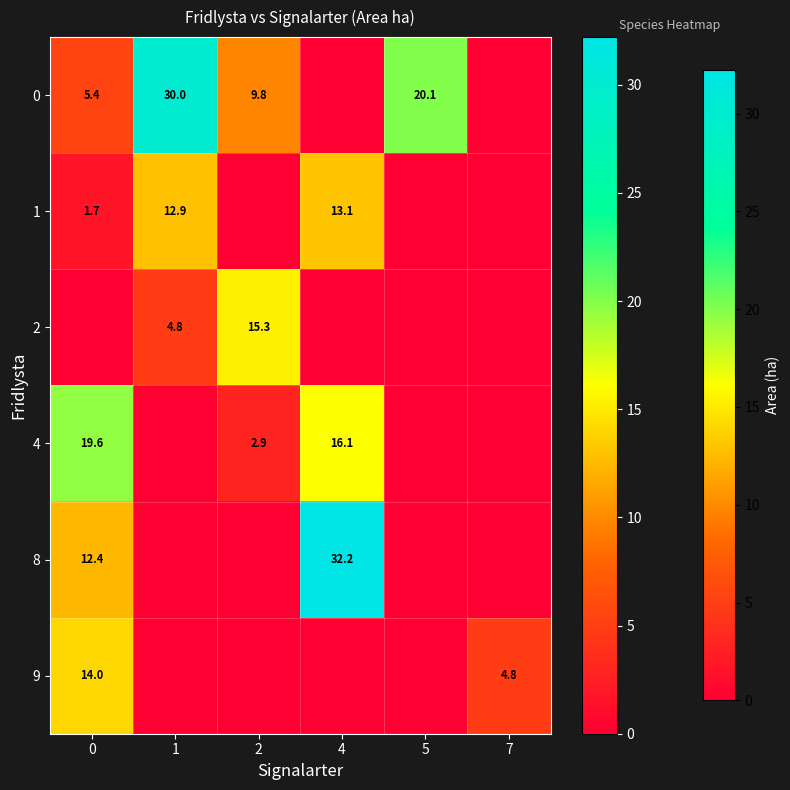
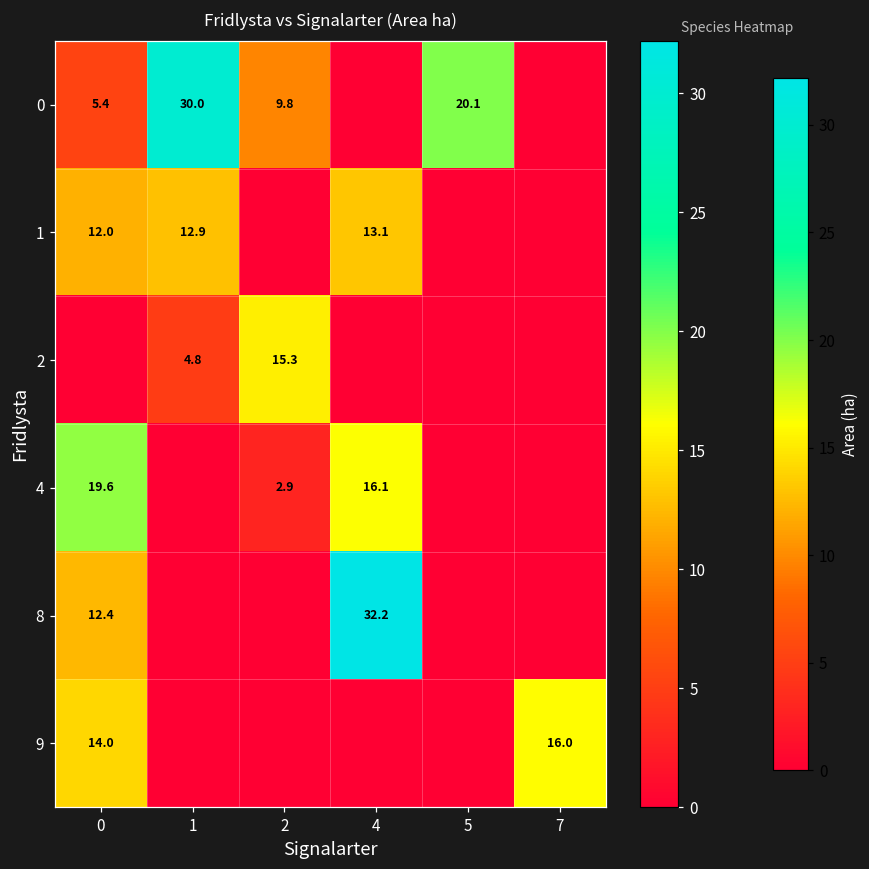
  {
    "0": {
      "0": 5.4,
      "1": 30.0,
      "2": 9.8,
      "5": 20.1
    },
    "1": {
-     "0": 1.7,
+     "0": 12.0,
      "1": 12.9,
      "4": 13.1
    },
    "2": {
      "1": 4.8,
      "2": 15.3
    },
    "4": {
      "0": 19.6,
      "2": 2.9,
      "4": 16.1
    },
    "8": {
      "0": 12.4,
      "4": 32.2
    },
    "9": {
      "0": 14.0,
-     "7": 4.8
+     "7": 16.0
    }
  }
